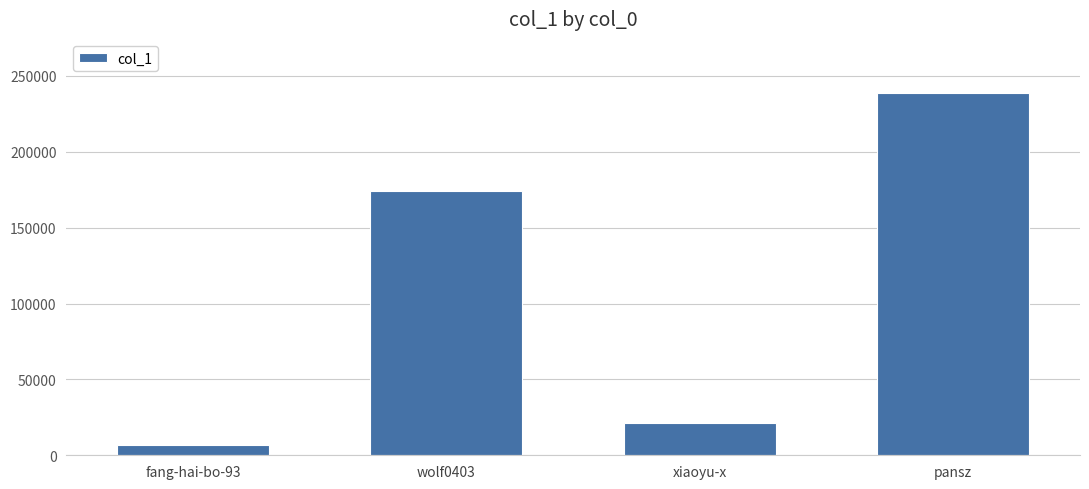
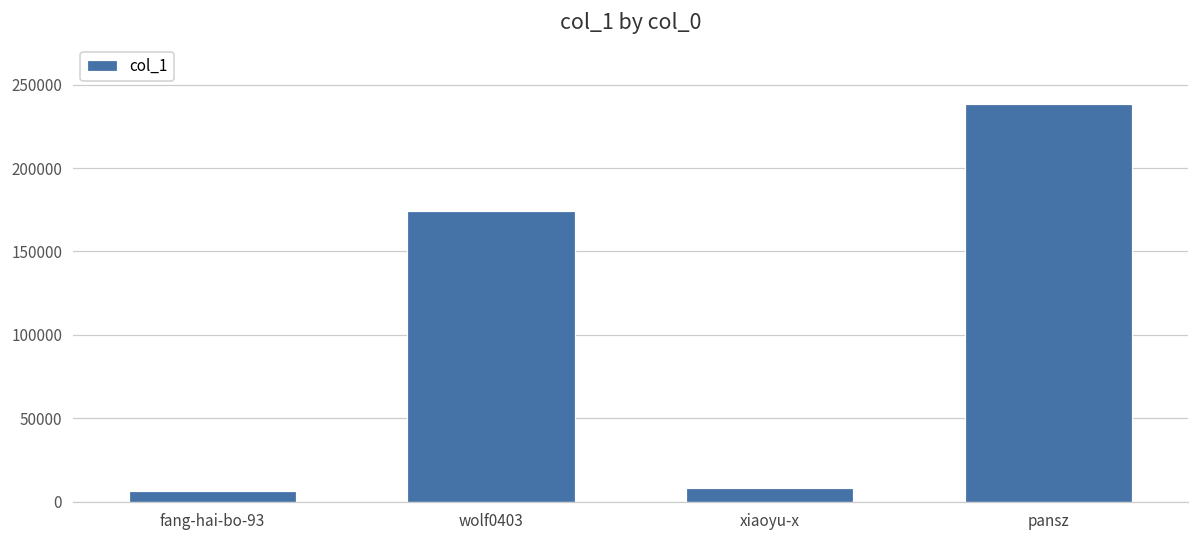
  {
    "fang-hai-bo-93": 7000,
    "wolf0403": 174000,
-   "xiaoyu-x": 21000,
+   "xiaoyu-x": 8000,
    "pansz": 239000
  }
